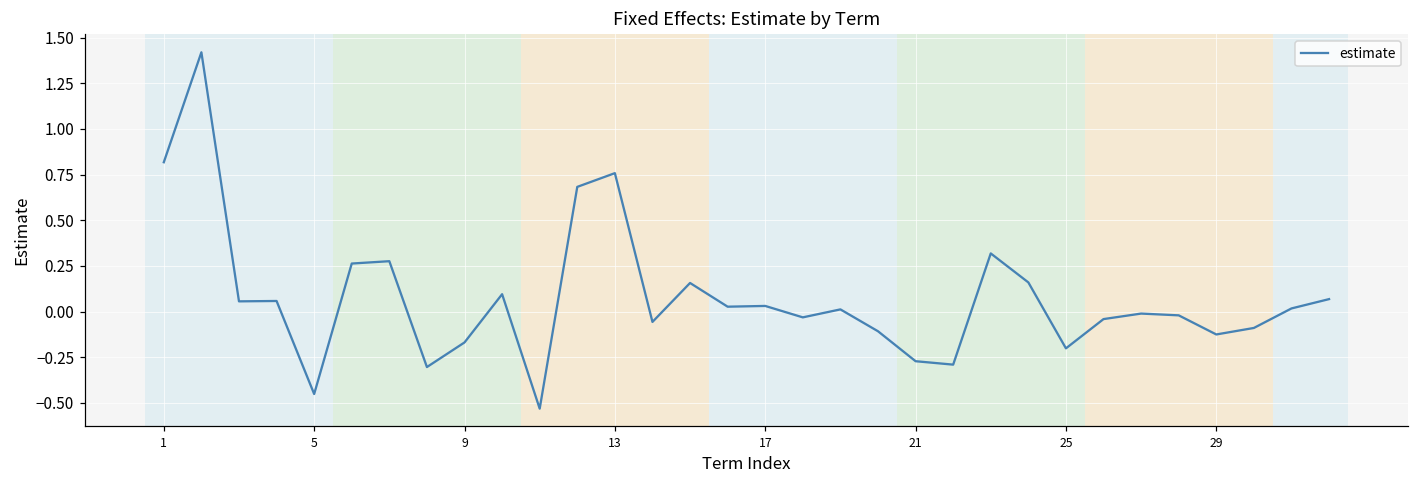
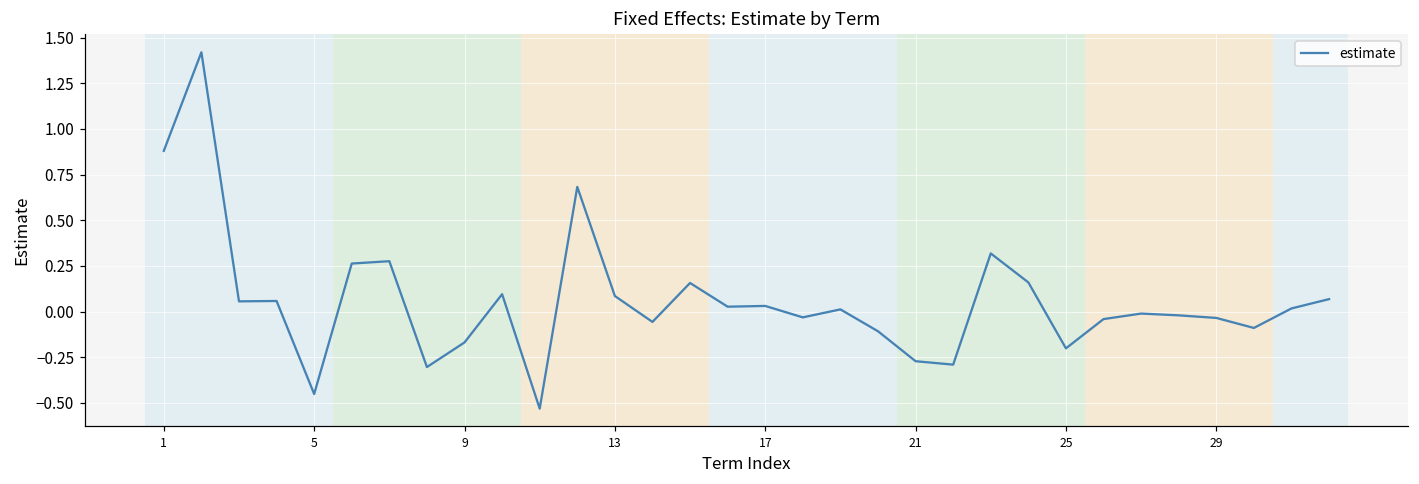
  {
-   "1": 0.82,
+   "1": 0.88,
    "5": -0.45,
    "9": -0.17,
-   "13": 0.76,
+   "13": 0.09,
    "17": 0.03,
    "21": -0.27,
    "25": -0.20,
-   "29": -0.12
+   "29": -0.03
  }
